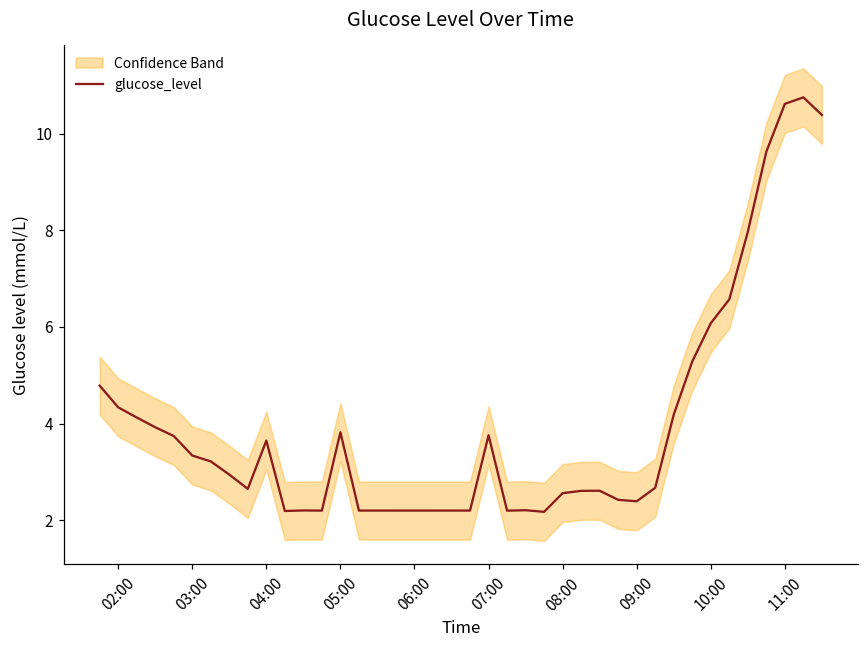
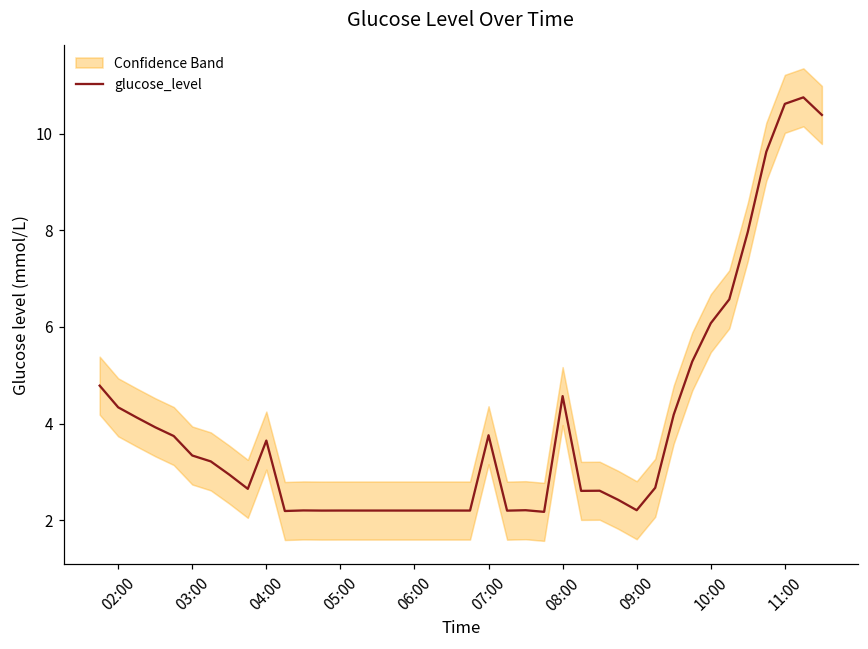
  {
    "glucose_level": {
      "02:00": 4.3,
      "03:00": 3.3,
      "04:00": 3.6,
-     "05:00": 3.8,
+     "05:00": 2.2,
      "06:00": 2.2,
      "07:00": 3.8,
-     "08:00": 2.6,
-     "09:00": 2.4,
+     "08:00": 4.6,
+     "09:00": 2.2,
      "10:00": 6.1,
      "11:00": 10.6
    }
  }
